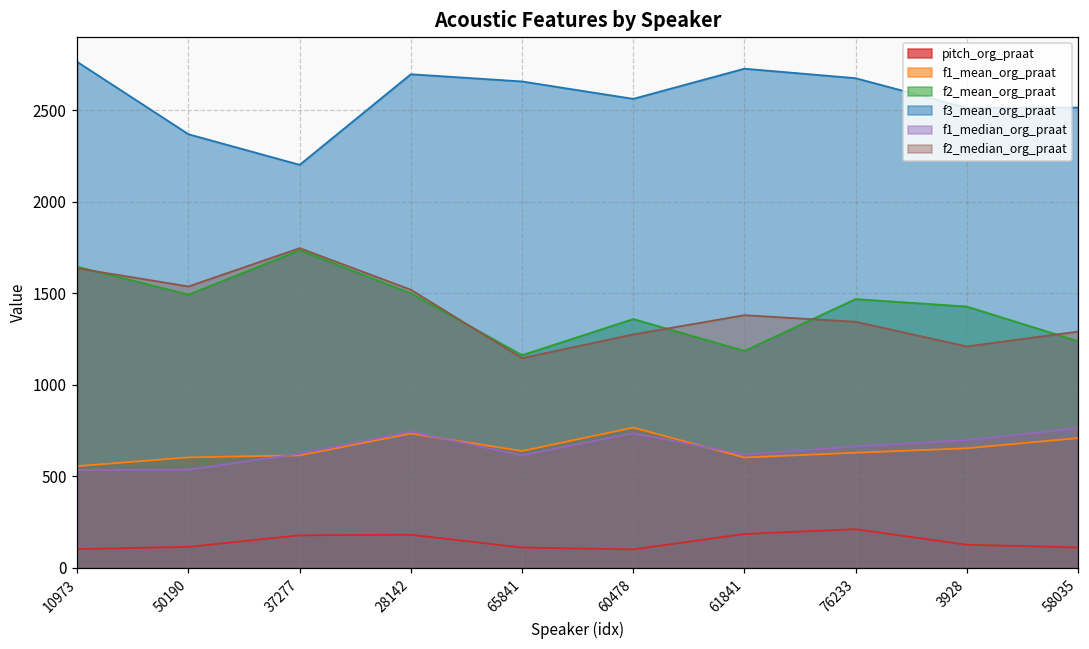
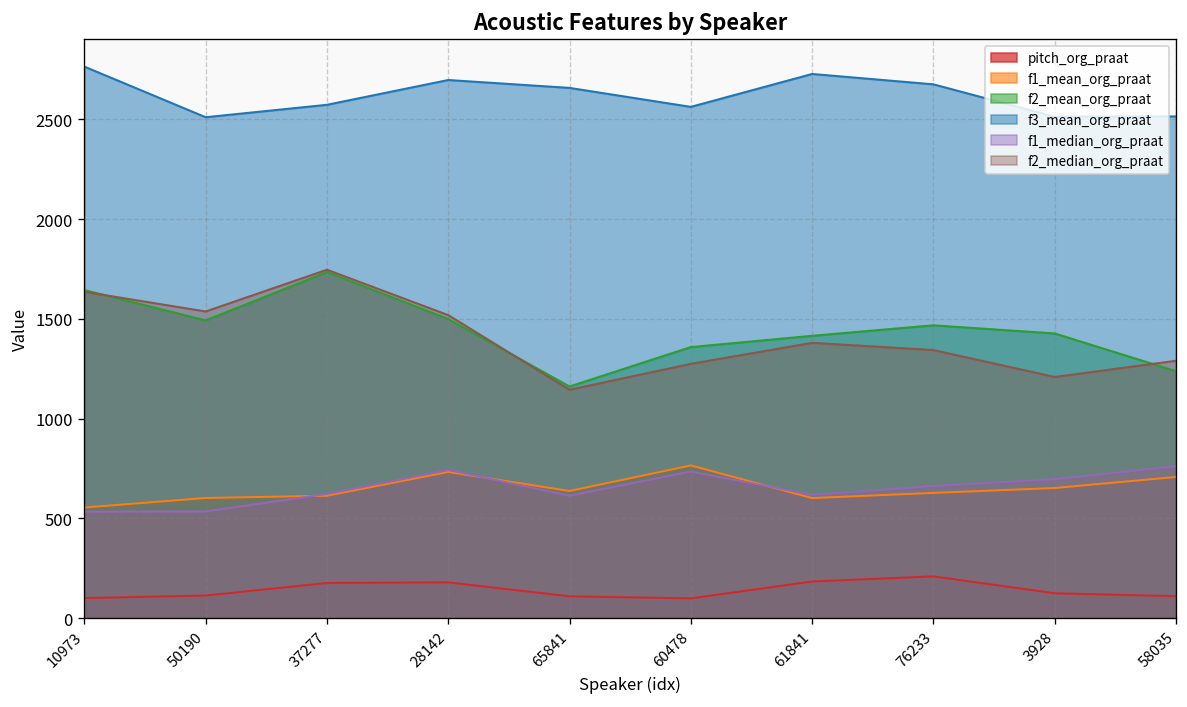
  {
    "pitch_org_praat": {
      "10973": 100,
      "50190": 110,
      "37277": 180,
      "28142": 180,
      "65841": 110,
      "60478": 100,
      "61841": 180,
      "76233": 210,
      "3928": 130,
      "58035": 110
    },
    "f1_mean_org_praat": {
      "10973": 550,
      "50190": 600,
      "65841": 640,
      "60478": 770,
      "61841": 600,
      "76233": 630,
      "3928": 650,
      "58035": 710
    },
    "f2_mean_org_praat": {
      "50190": 1490,
      "28142": 1500,
      "65841": 1160,
      "60478": 1360,
-     "61841": 1180,
+     "61841": 1420,
      "76233": 1470,
      "3928": 1430,
      "58035": 1240
    },
    "f3_mean_org_praat": {
      "10973": 2760,
-     "50190": 2370,
-     "37277": 2200,
+     "50190": 2510,
+     "37277": 2570,
      "28142": 2700,
      "65841": 2660,
      "60478": 2560,
      "61841": 2730,
      "76233": 2680,
      "58035": 2520
    },
    "f1_median_org_praat": {
      "10973": 530,
      "50190": 540,
      "65841": 610,
      "60478": 740,
      "61841": 620,
      "76233": 660,
      "3928": 700,
      "58035": 760
    },
    "f2_median_org_praat": {
      "50190": 1540,
      "28142": 1520,
      "65841": 1150,
      "60478": 1280,
      "61841": 1380,
      "76233": 1340,
      "3928": 1210,
      "58035": 1290
    }
  }
